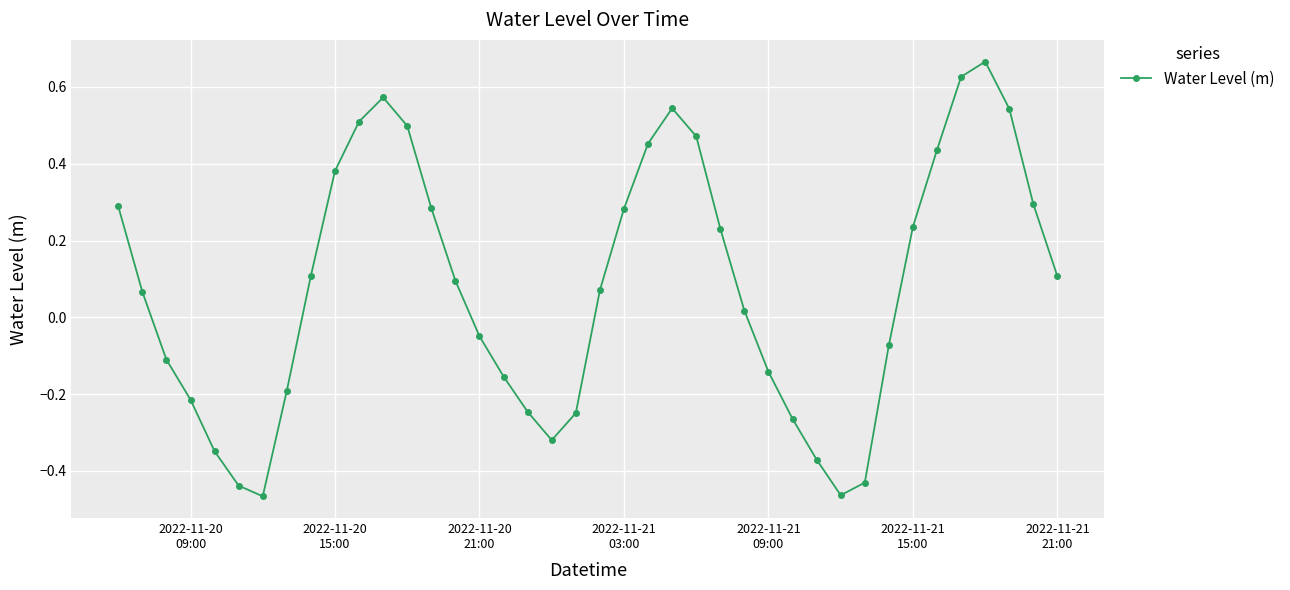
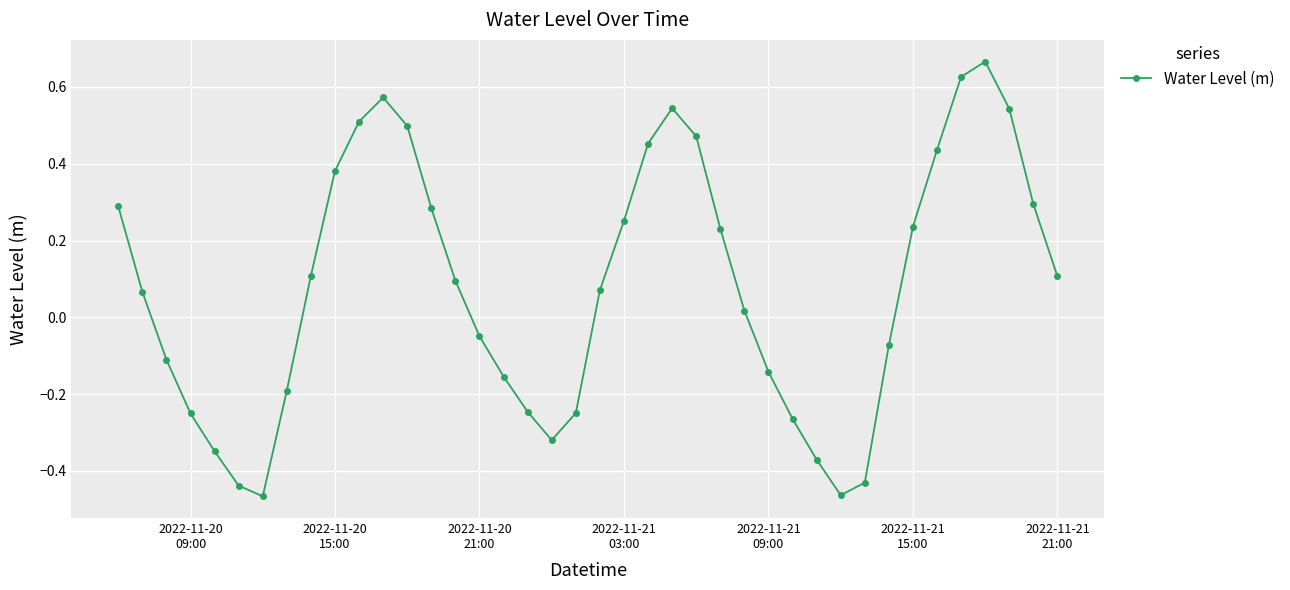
  {
-   "2022-11-20 09:00": -0.21,
+   "2022-11-20 09:00": -0.25,
    "2022-11-20 15:00": 0.38,
    "2022-11-20 21:00": -0.05,
-   "2022-11-21 03:00": 0.28,
+   "2022-11-21 03:00": 0.25,
    "2022-11-21 09:00": -0.14,
    "2022-11-21 15:00": 0.24,
    "2022-11-21 21:00": 0.11
  }
